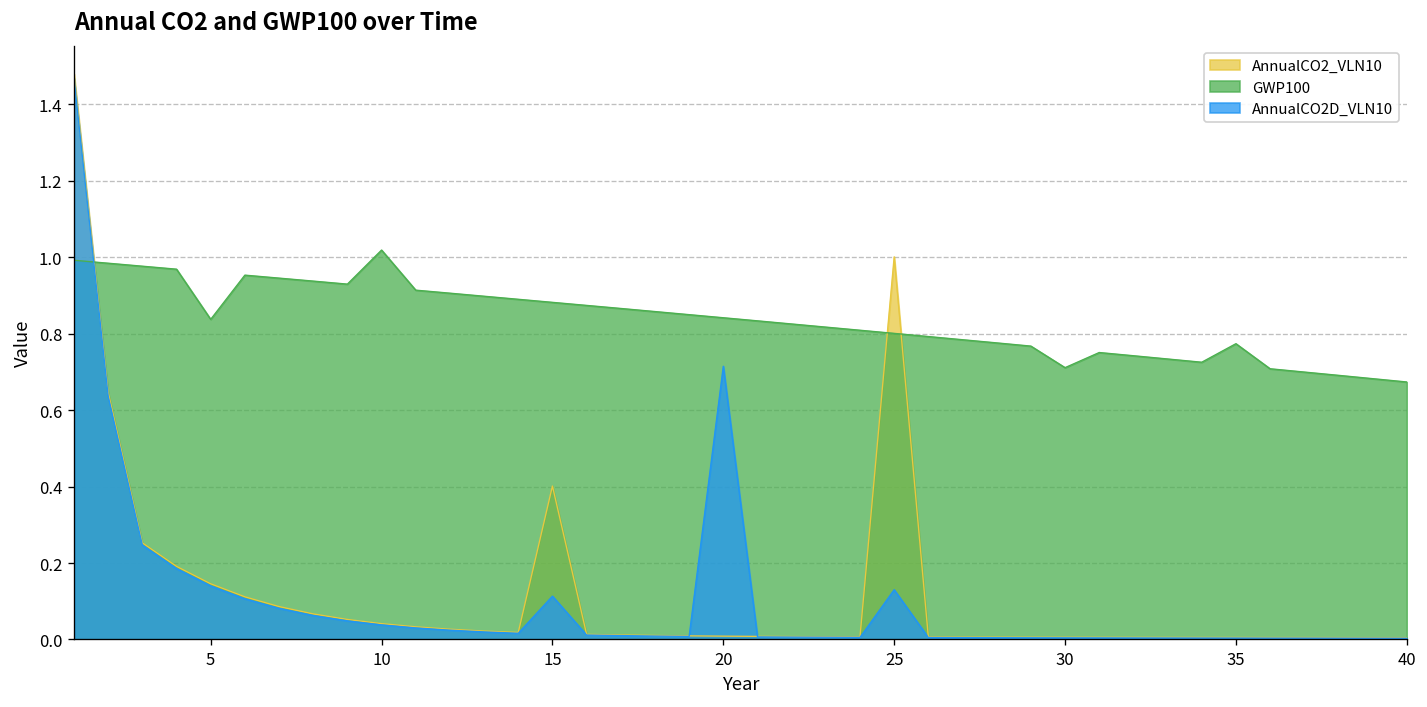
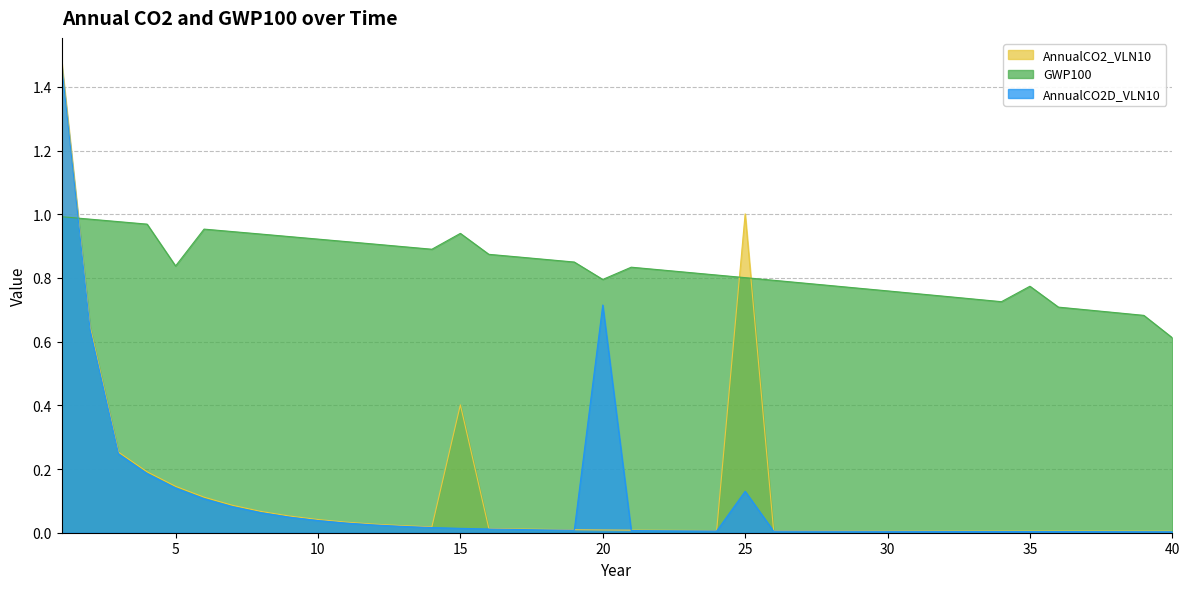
  {
    "AnnualCO2_VLN10": {
      "15": 0.40,
      "20": 0.01,
      "25": 1.00
    },
    "GWP100": {
      "5": 0.84,
-     "10": 1.02,
-     "15": 0.88,
-     "20": 0.84,
+     "10": 0.92,
+     "15": 0.94,
+     "20": 0.80,
      "25": 0.80,
-     "30": 0.71,
+     "30": 0.76,
      "35": 0.77,
-     "40": 0.67
+     "40": 0.61
    },
    "AnnualCO2D_VLN10": {
-     "15": 0.11,
+     "15": 0.01,
      "20": 0.72,
      "25": 0.13
    }
  }
